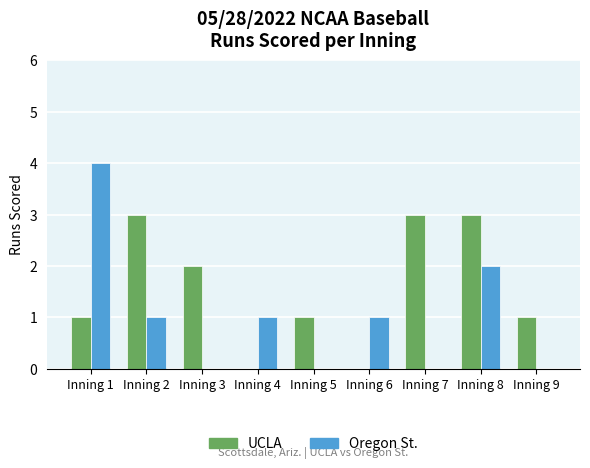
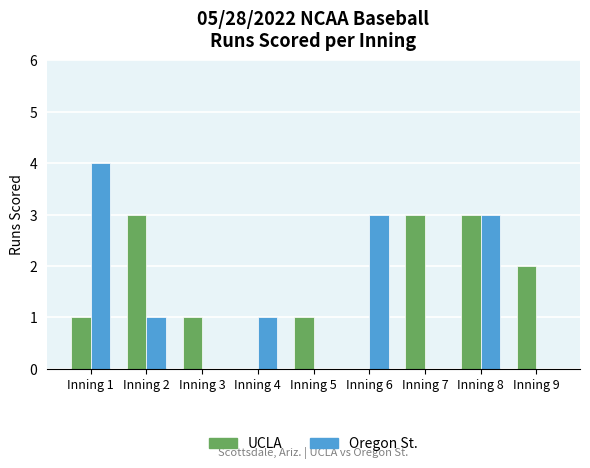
  {
    "UCLA": {
      "Inning 1": 1,
      "Inning 2": 3,
-     "Inning 3": 2,
+     "Inning 3": 1,
      "Inning 4": 0,
      "Inning 5": 1,
      "Inning 6": 0,
      "Inning 7": 3,
      "Inning 8": 3,
-     "Inning 9": 1
+     "Inning 9": 2
    },
    "Oregon St.": {
      "Inning 1": 4,
      "Inning 2": 1,
      "Inning 3": 0,
      "Inning 4": 1,
      "Inning 5": 0,
-     "Inning 6": 1,
+     "Inning 6": 3,
      "Inning 7": 0,
-     "Inning 8": 2,
+     "Inning 8": 3,
      "Inning 9": 0
    }
  }
